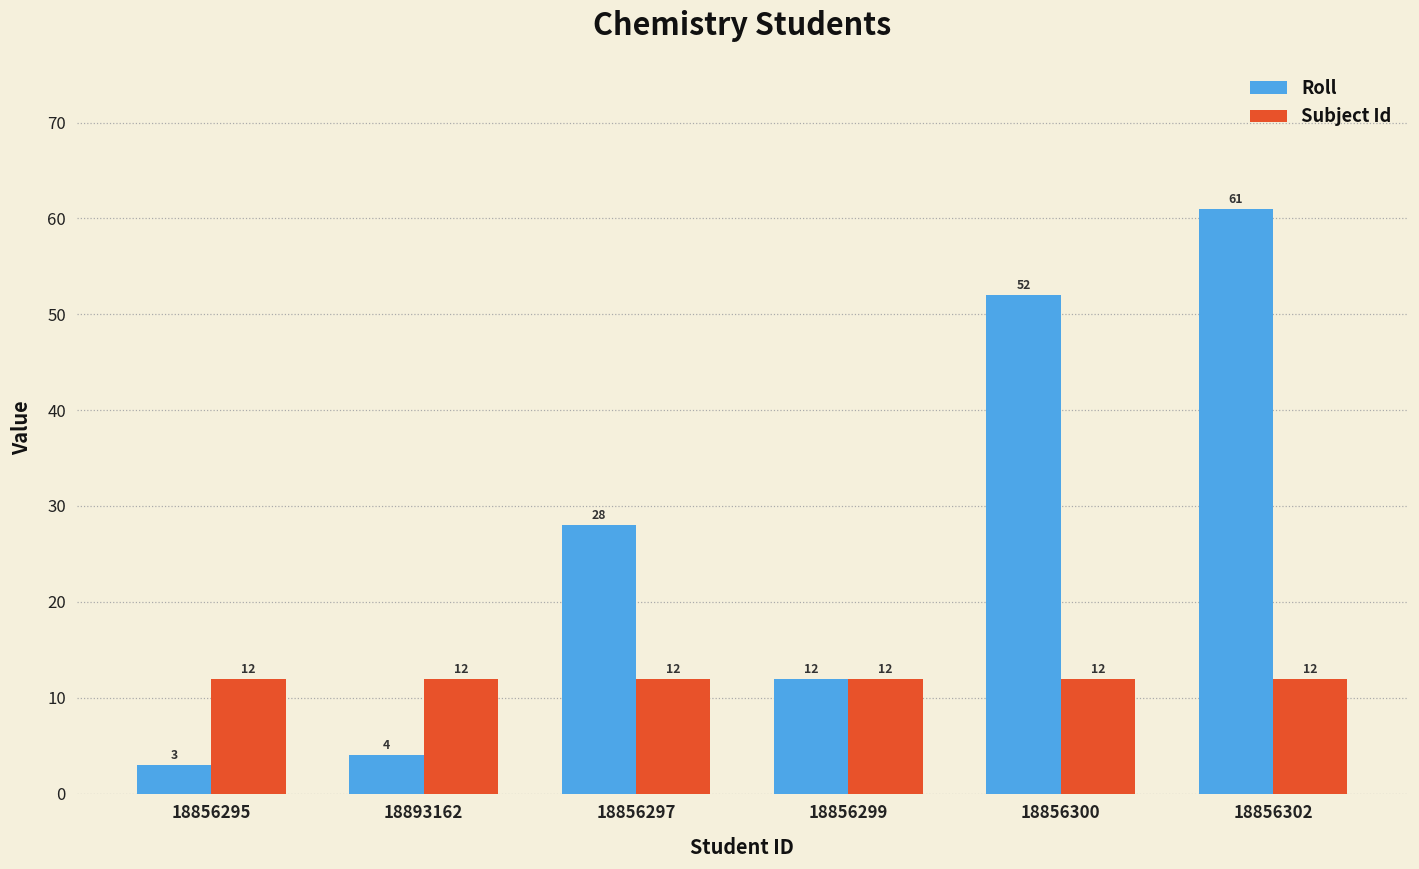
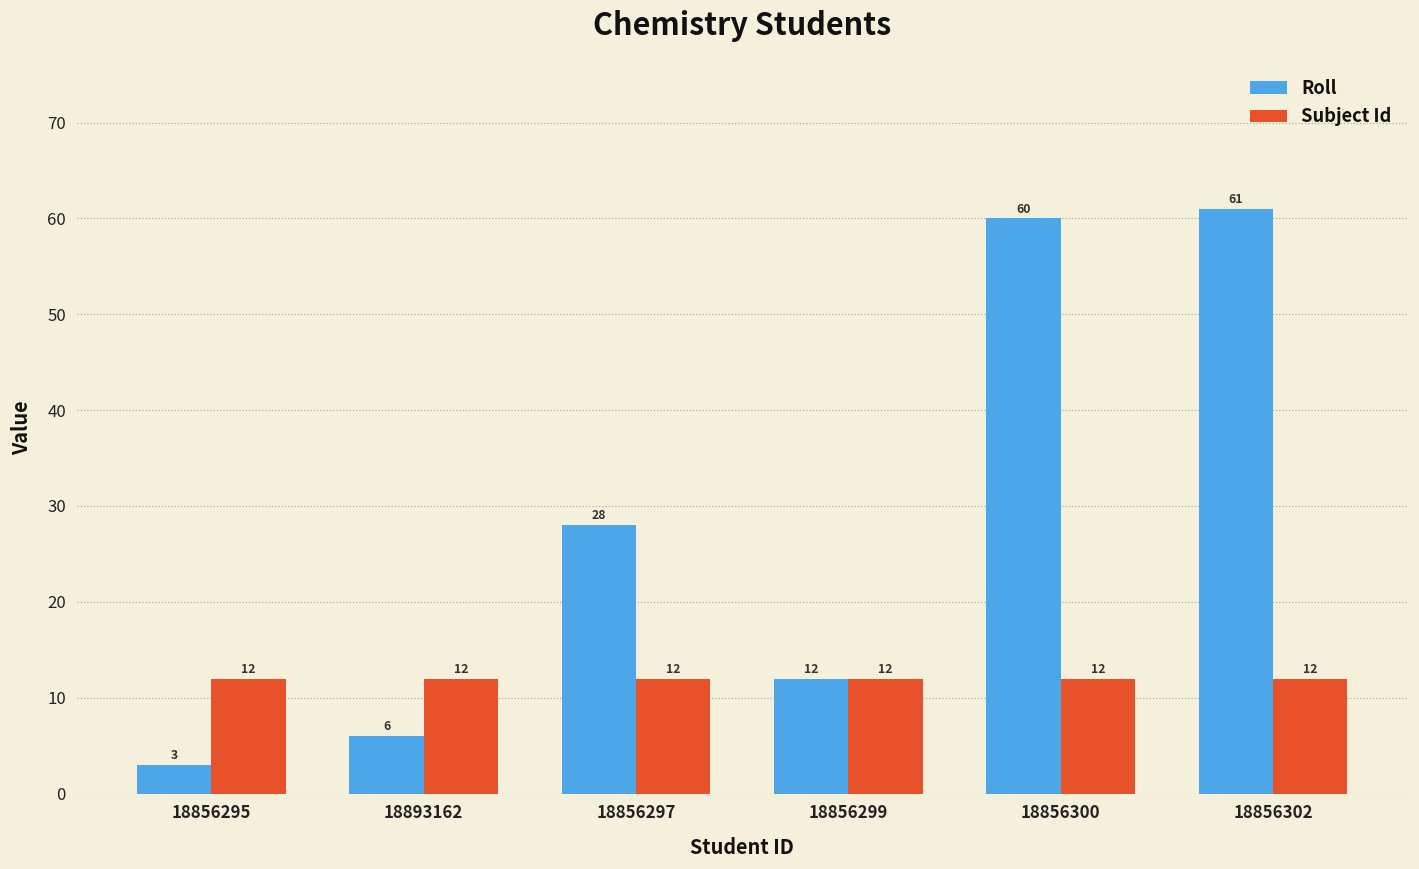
  {
    "Roll": {
      "18856295": 3,
-     "18893162": 4,
+     "18893162": 6,
      "18856297": 28,
      "18856299": 12,
-     "18856300": 52,
+     "18856300": 60,
      "18856302": 61
    },
    "Subject Id": {
      "18856295": 12,
      "18893162": 12,
      "18856297": 12,
      "18856299": 12,
      "18856300": 12,
      "18856302": 12
    }
  }
